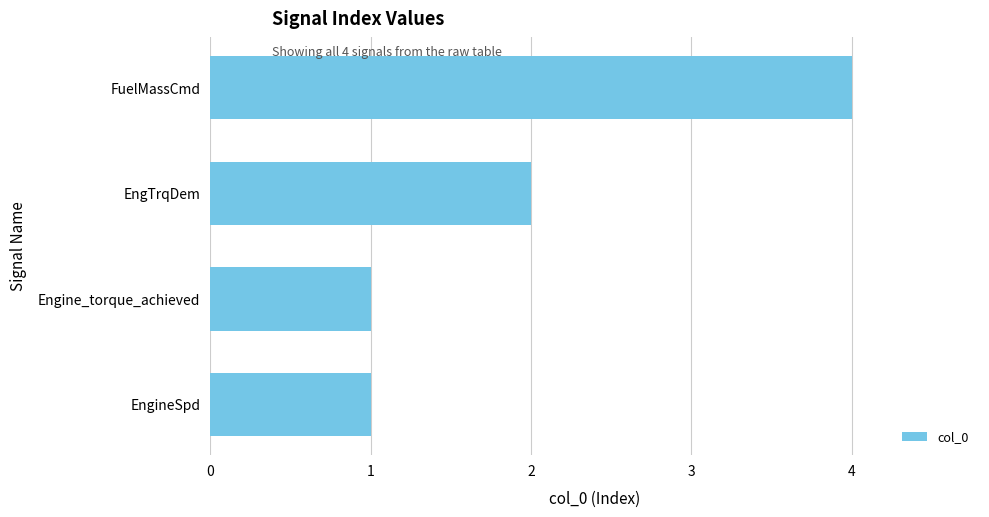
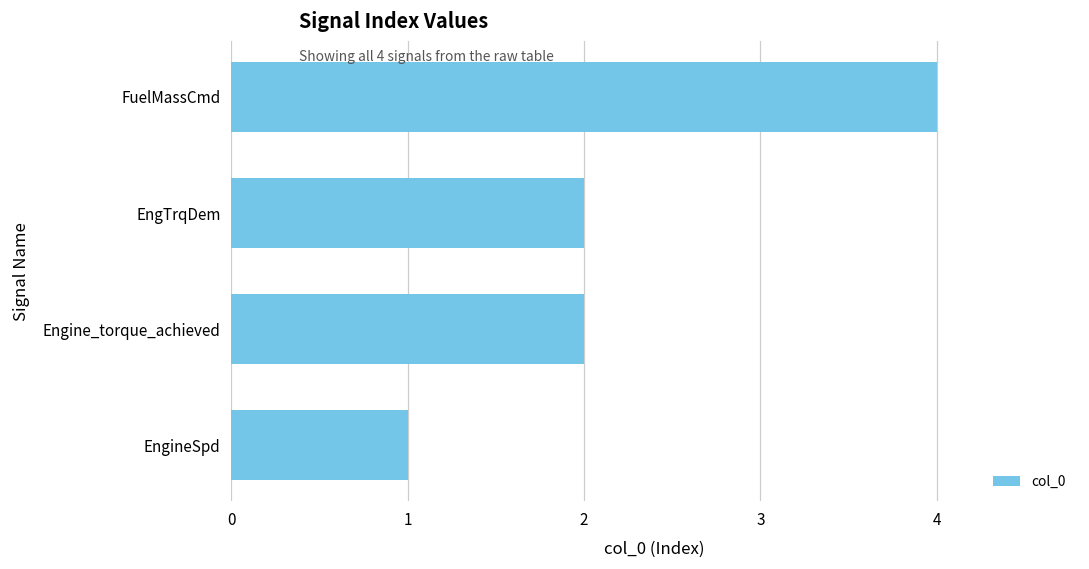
  {
    "FuelMassCmd": 4,
    "EngTrqDem": 2,
-   "Engine_torque_achieved": 1,
+   "Engine_torque_achieved": 2,
    "EngineSpd": 1
  }
